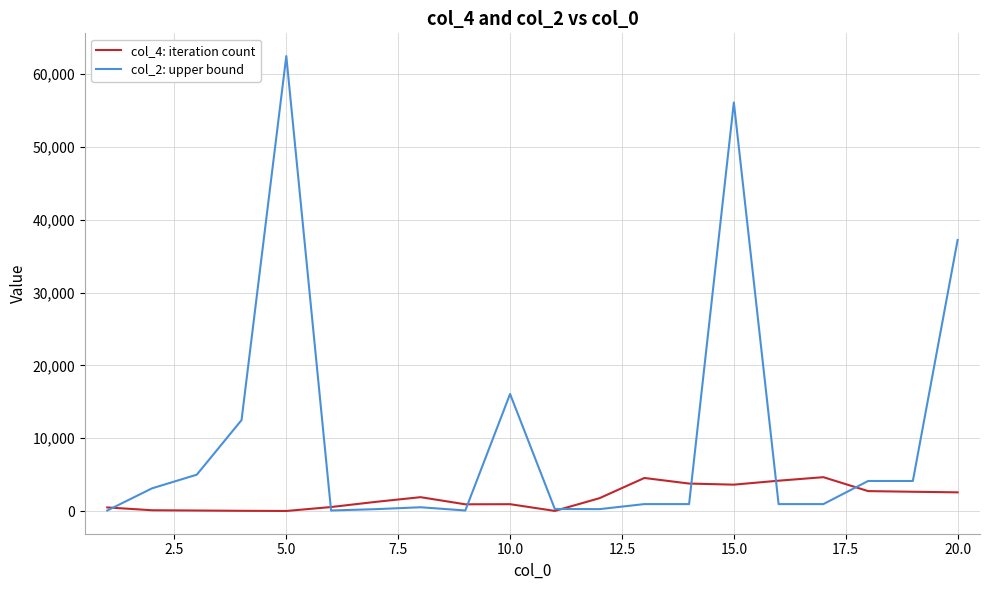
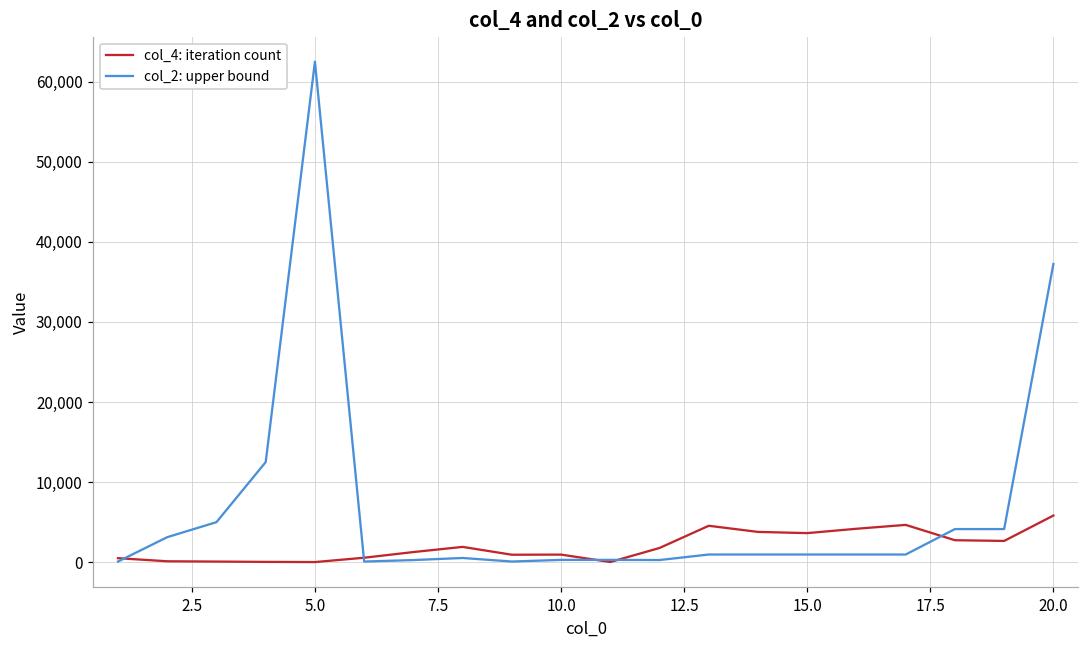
  {
    "col_4: iteration count": {
      "5.0": "0",
      "10.0": "1,000",
      "15.0": "4,000",
-     "20.0": "3,000"
+     "20.0": "6,000"
    },
    "col_2: upper bound": {
      "5.0": "63,000",
-     "10.0": "16,000",
-     "15.0": "56,000",
+     "10.0": "0",
+     "15.0": "1,000",
      "20.0": "37,000"
    }
  }
